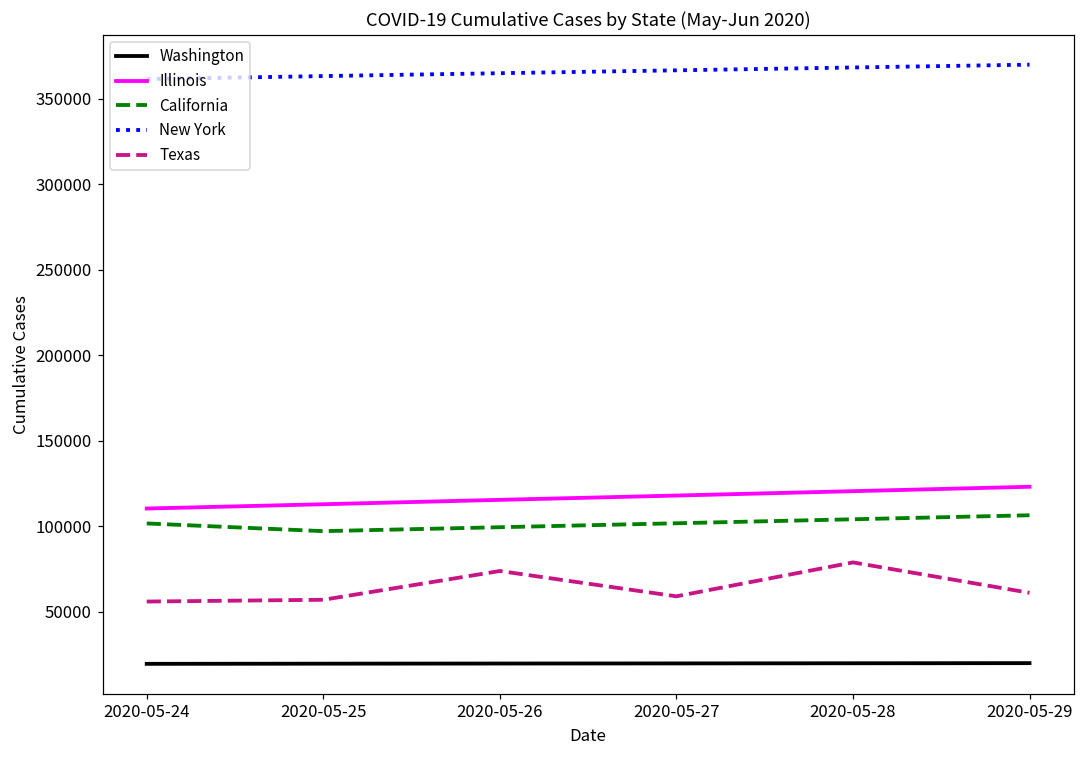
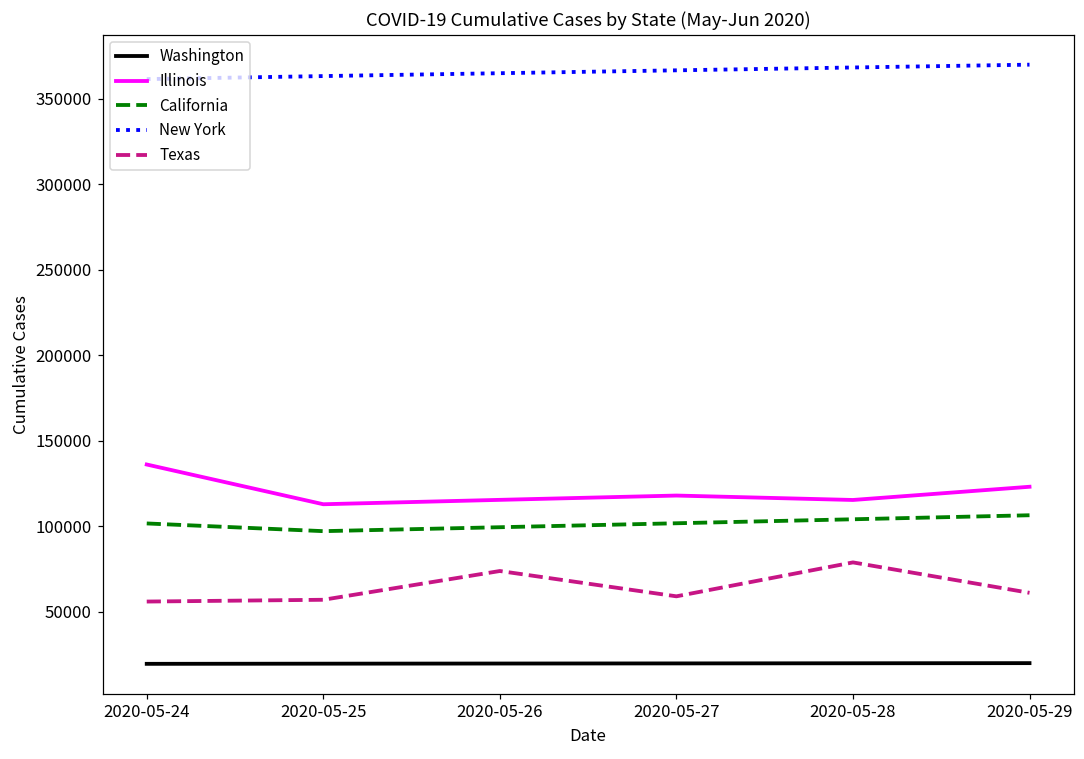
  {
    "Washington": {
      "2020-05-24": 19000,
      "2020-05-25": 19000,
      "2020-05-26": 20000,
      "2020-05-27": 20000,
      "2020-05-28": 20000,
      "2020-05-29": 20000
    },
    "Illinois": {
-     "2020-05-24": 110000,
+     "2020-05-24": 136000,
      "2020-05-25": 113000,
      "2020-05-26": 115000,
      "2020-05-27": 118000,
-     "2020-05-28": 120000,
+     "2020-05-28": 115000,
      "2020-05-29": 123000
    },
    "California": {
      "2020-05-24": 102000,
      "2020-05-25": 97000,
      "2020-05-26": 99000,
      "2020-05-27": 102000,
      "2020-05-28": 104000,
      "2020-05-29": 106000
    },
    "New York": {
      "2020-05-25": 363000,
      "2020-05-26": 365000,
      "2020-05-27": 367000,
      "2020-05-28": 368000,
      "2020-05-29": 370000
    },
    "Texas": {
      "2020-05-24": 56000,
      "2020-05-25": 57000,
      "2020-05-26": 74000,
      "2020-05-27": 59000,
      "2020-05-28": 79000,
      "2020-05-29": 61000
    }
  }
